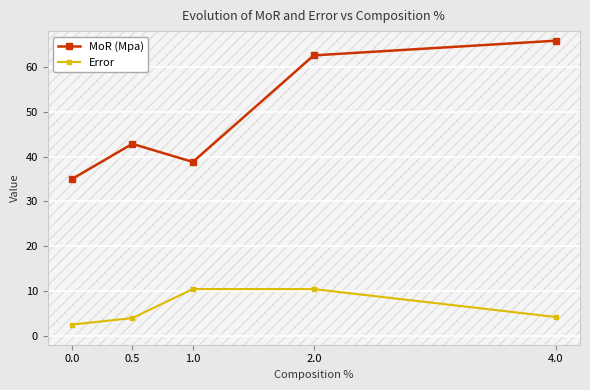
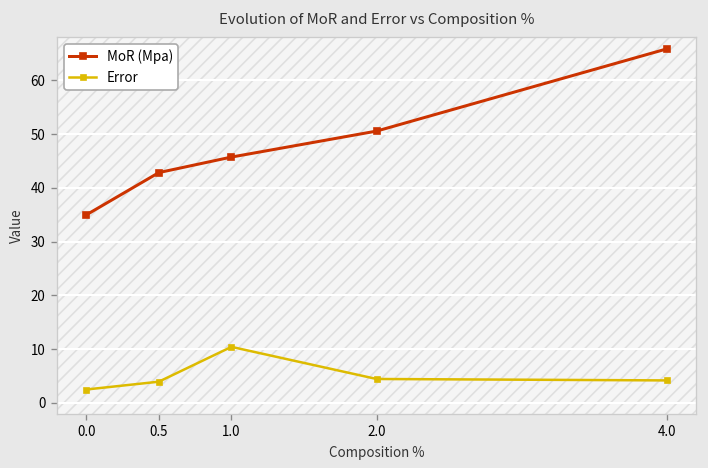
  {
    "MoR (Mpa)": {
      "0.0": 35,
      "0.5": 43,
-     "1.0": 39,
-     "2.0": 63,
+     "1.0": 46,
+     "2.0": 51,
      "4.0": 66
    },
    "Error": {
      "0.0": 2,
      "0.5": 4,
      "1.0": 10,
-     "2.0": 10,
+     "2.0": 4,
      "4.0": 4
    }
  }
